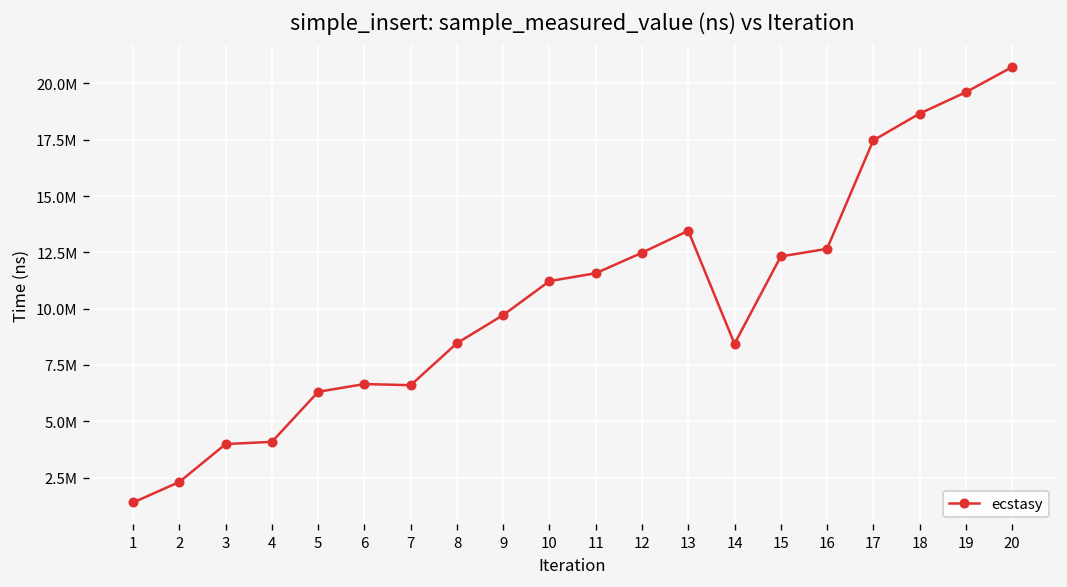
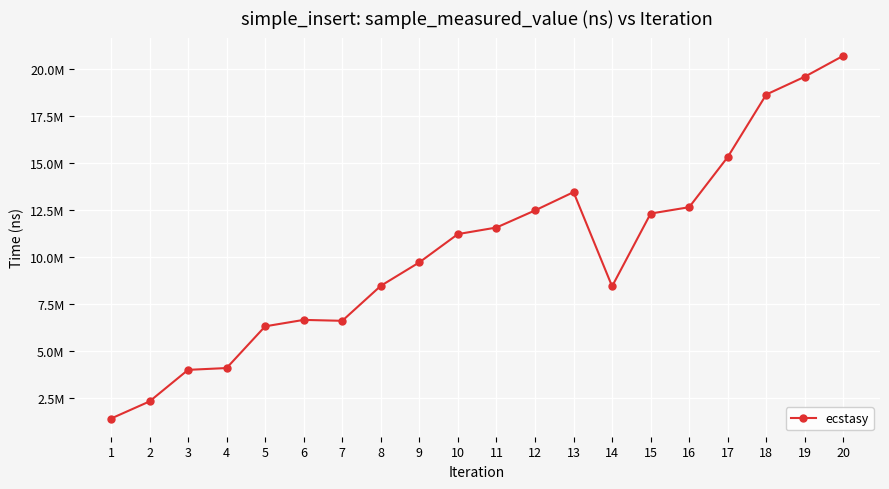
  {
    "1": 1400000,
    "2": 2300000,
    "3": 4000000,
    "4": 4100000,
    "5": 6300000,
    "6": 6700000,
    "7": 6600000,
    "8": 8500000,
    "9": 9700000,
    "10": 11200000,
    "11": 11600000,
    "12": 12500000,
    "13": 13500000,
    "14": 8400000,
    "15": 12300000,
    "16": 12700000,
-   "17": 17500000,
+   "17": 15300000,
    "18": 18700000,
    "19": 19600000,
    "20": 20700000
  }
